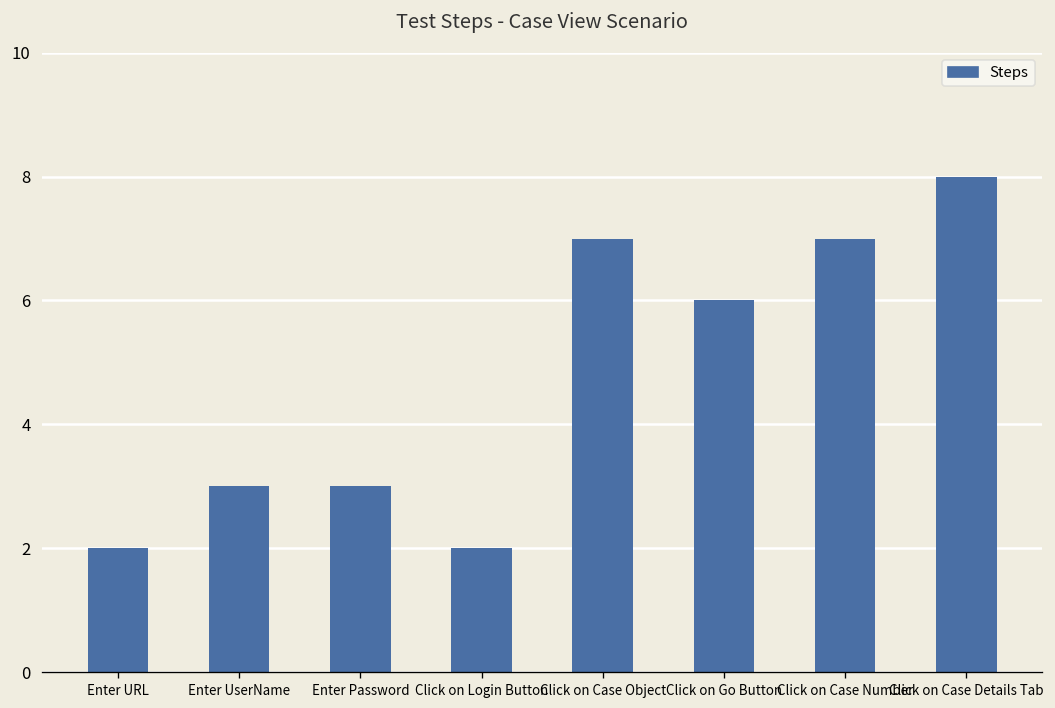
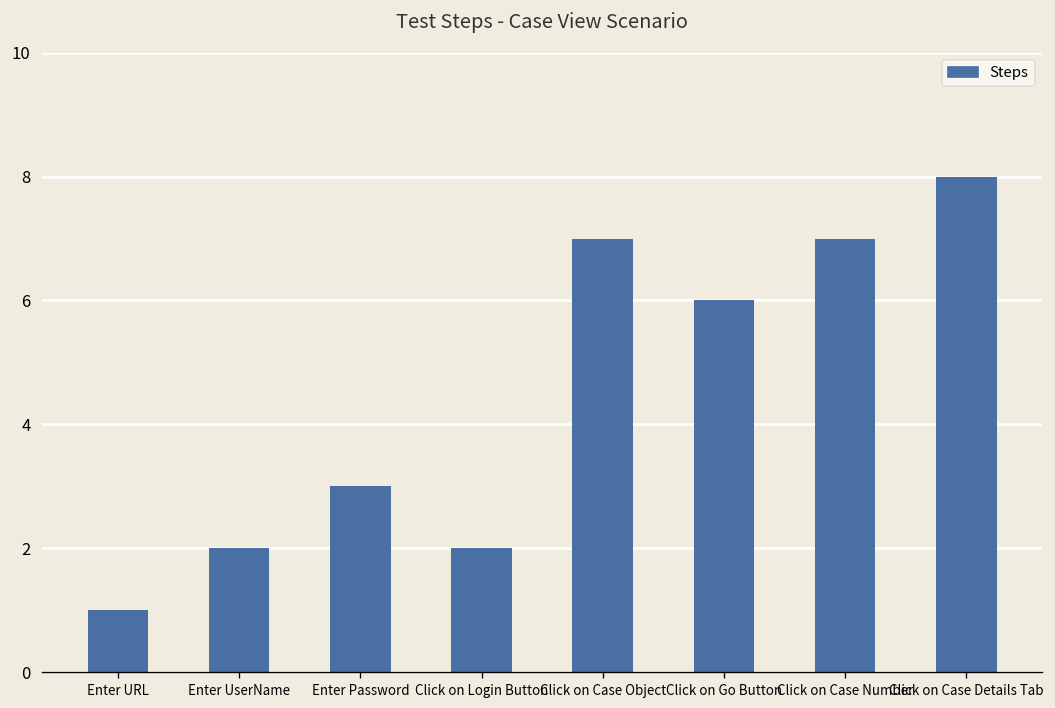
  {
-   "Enter URL": 2,
-   "Enter UserName": 3,
+   "Enter URL": 1,
+   "Enter UserName": 2,
    "Enter Password": 3,
    "Click on Login Button": 2,
    "Click on Case Object": 7,
    "Click on Go Button": 6
  }
